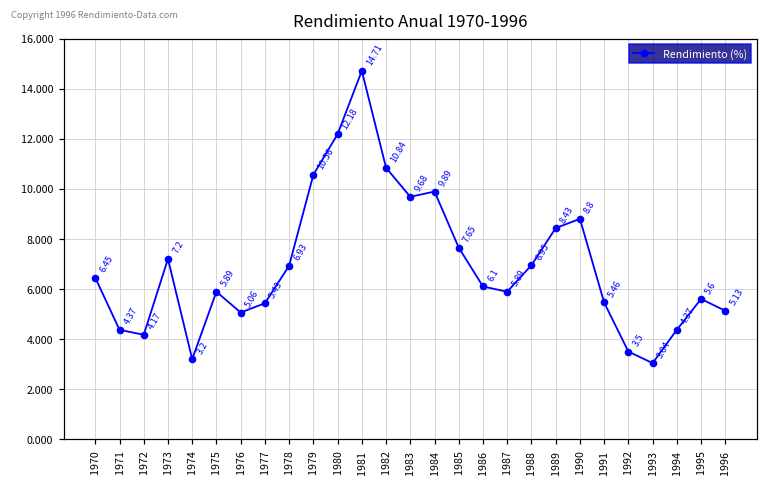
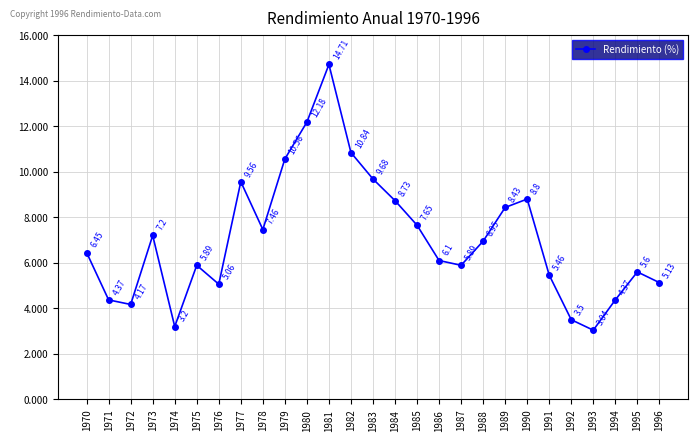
  {
    "1970": 6.45,
    "1971": 4.37,
    "1972": 4.17,
    "1973": 7.2,
    "1974": 3.2,
    "1975": 5.89,
    "1976": 5.06,
-   "1977": 5.43,
-   "1978": 6.93,
+   "1977": 9.56,
+   "1978": 7.46,
    "1979": 10.56,
    "1980": 12.18,
    "1981": 14.71,
    "1982": 10.84,
    "1983": 9.68,
-   "1984": 9.89,
+   "1984": 8.73,
    "1985": 7.65,
    "1986": 6.1,
    "1987": 5.89,
    "1988": 6.95,
    "1989": 8.43,
    "1990": 8.8,
    "1991": 5.46,
    "1992": 3.5,
    "1993": 3.04,
    "1994": 4.37,
    "1995": 5.6,
    "1996": 5.13
  }
